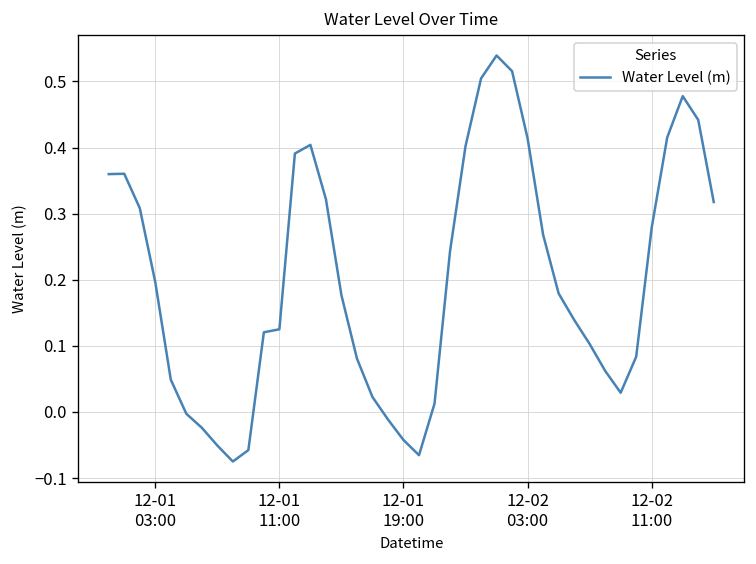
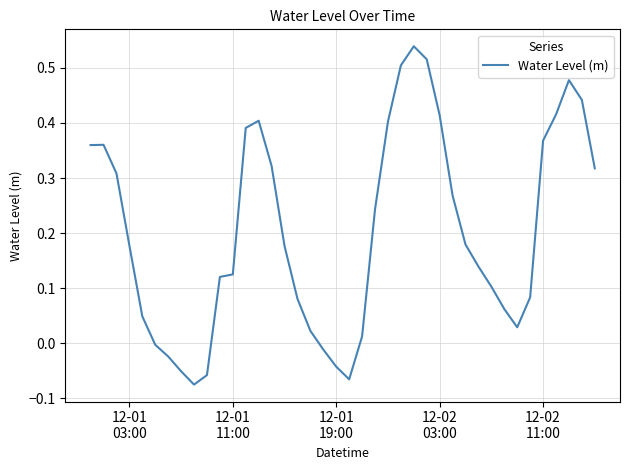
  {
-   "12-01 03:00": 0.20,
+   "12-01 03:00": 0.18,
    "12-01 11:00": 0.13,
    "12-01 19:00": -0.04,
    "12-02 03:00": 0.41,
-   "12-02 11:00": 0.28
+   "12-02 11:00": 0.37
  }
